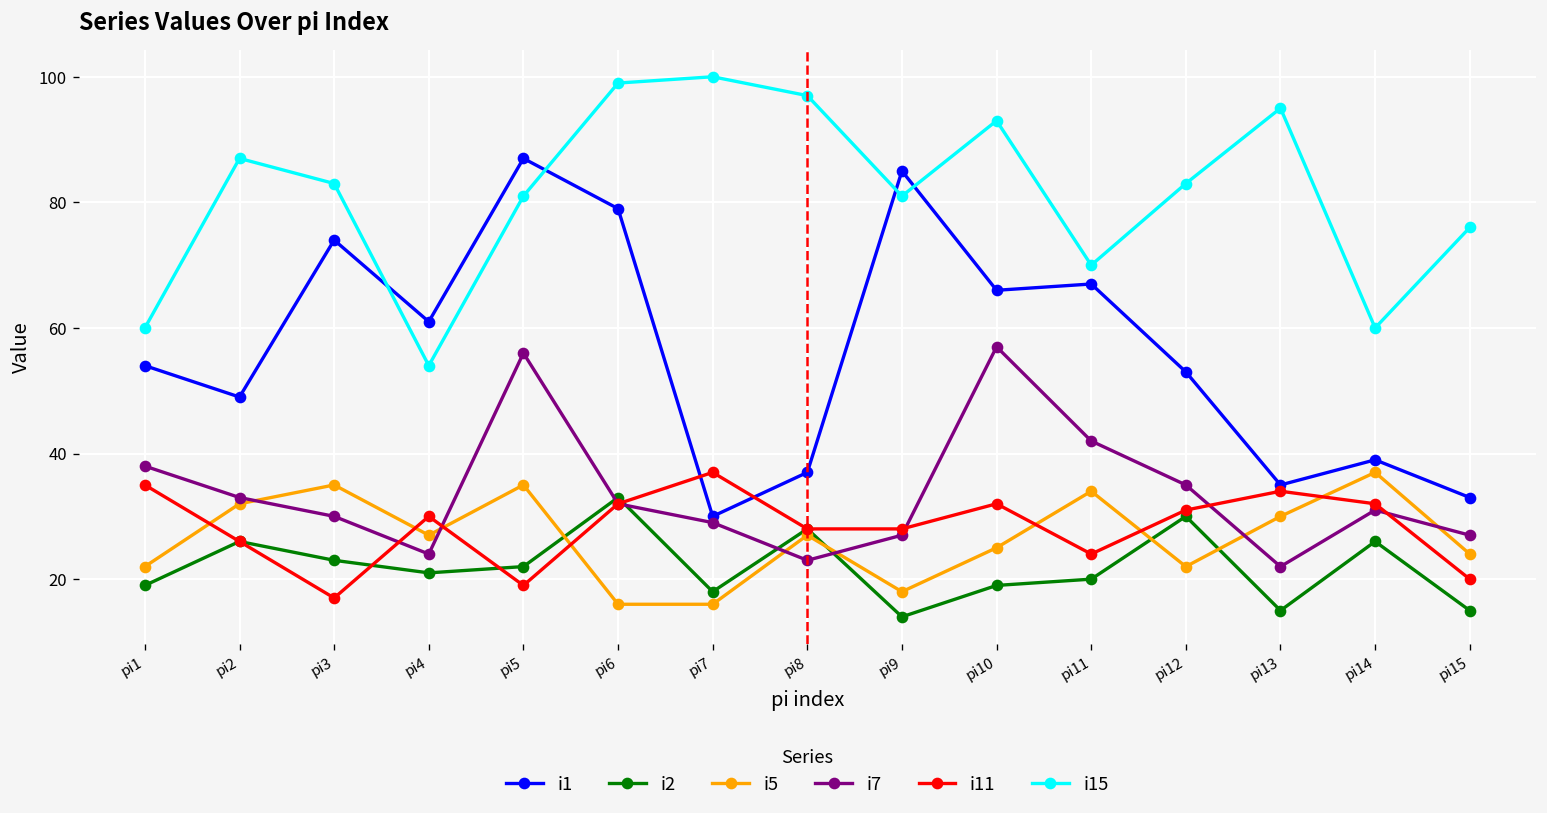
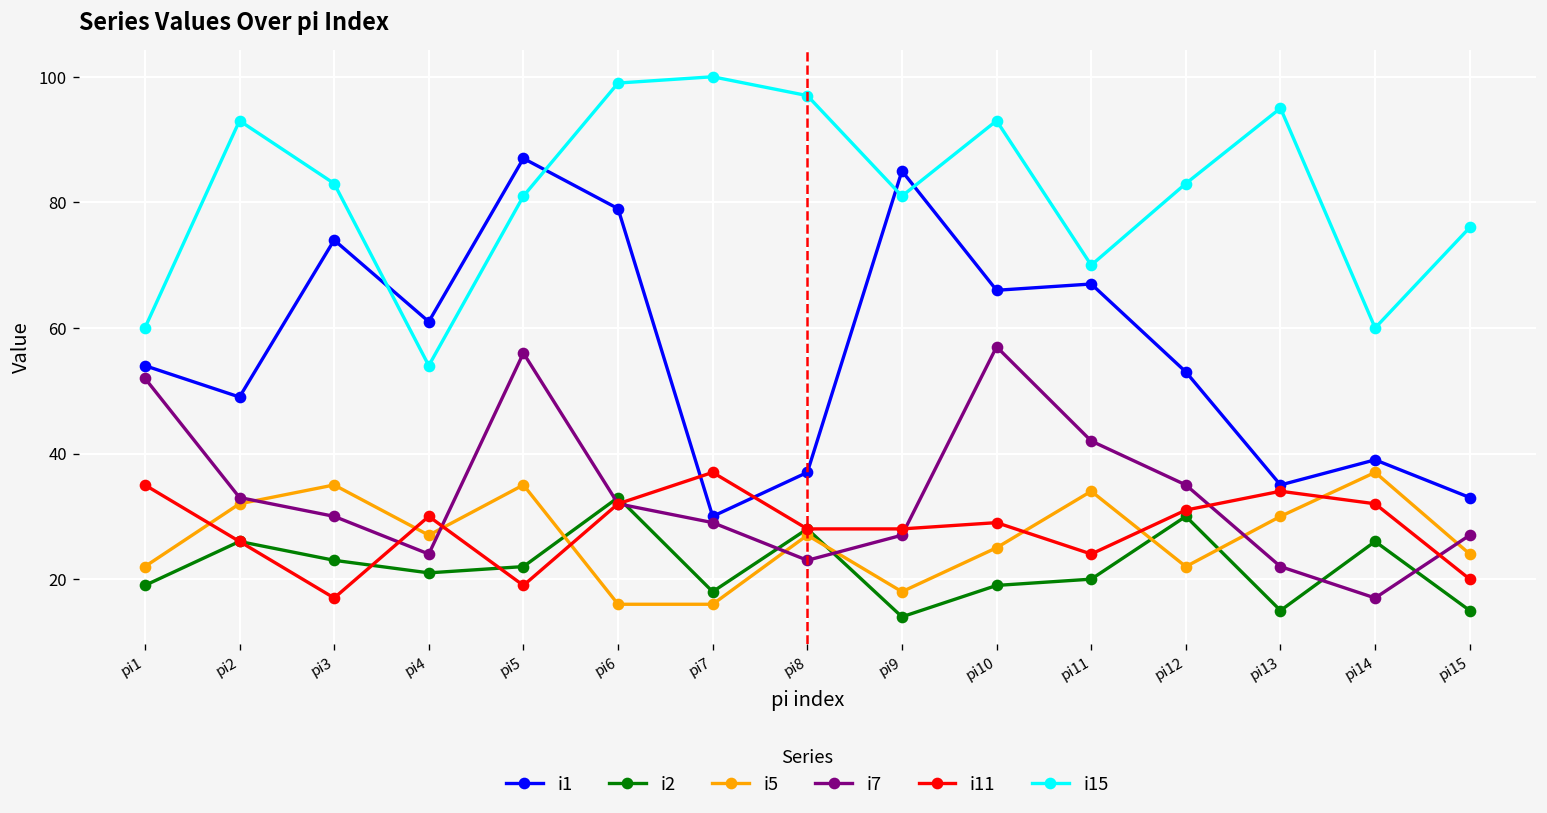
  {
    "i1": {
      "pi1": 54,
      "pi2": 49,
      "pi3": 74,
      "pi4": 61,
      "pi5": 87,
      "pi6": 79,
      "pi7": 30,
      "pi8": 37,
      "pi9": 85,
      "pi10": 66,
      "pi11": 67,
      "pi12": 53,
      "pi13": 35,
      "pi14": 39,
      "pi15": 33
    },
    "i2": {
      "pi1": 19,
      "pi3": 23,
      "pi4": 21,
      "pi5": 22,
      "pi6": 33,
      "pi7": 18,
      "pi9": 14,
      "pi10": 19,
      "pi11": 20,
      "pi12": 30,
      "pi13": 15,
      "pi14": 26,
      "pi15": 15
    },
    "i5": {
      "pi1": 22,
      "pi2": 32,
      "pi3": 35,
      "pi4": 27,
      "pi5": 35,
      "pi6": 16,
      "pi7": 16,
      "pi8": 27,
      "pi9": 18,
      "pi10": 25,
      "pi11": 34,
      "pi12": 22,
      "pi13": 30,
      "pi14": 37,
      "pi15": 24
    },
    "i7": {
-     "pi1": 38,
+     "pi1": 52,
      "pi2": 33,
      "pi3": 30,
      "pi4": 24,
      "pi5": 56,
      "pi7": 29,
      "pi8": 23,
      "pi9": 27,
      "pi10": 57,
      "pi11": 42,
      "pi12": 35,
      "pi13": 22,
-     "pi14": 31,
+     "pi14": 17,
      "pi15": 27
    },
    "i11": {
      "pi1": 35,
      "pi3": 17,
      "pi4": 30,
      "pi5": 19,
      "pi7": 37,
      "pi9": 28,
-     "pi10": 32,
+     "pi10": 29,
      "pi11": 24,
      "pi12": 31,
      "pi13": 34,
      "pi14": 32,
      "pi15": 20
    },
    "i15": {
      "pi1": 60,
-     "pi2": 87,
+     "pi2": 93,
      "pi3": 83,
      "pi4": 54,
      "pi5": 81,
      "pi6": 99,
      "pi7": 100,
      "pi8": 97,
      "pi9": 81,
      "pi10": 93,
      "pi11": 70,
      "pi12": 83,
      "pi13": 95,
      "pi14": 60,
      "pi15": 76
    }
  }
